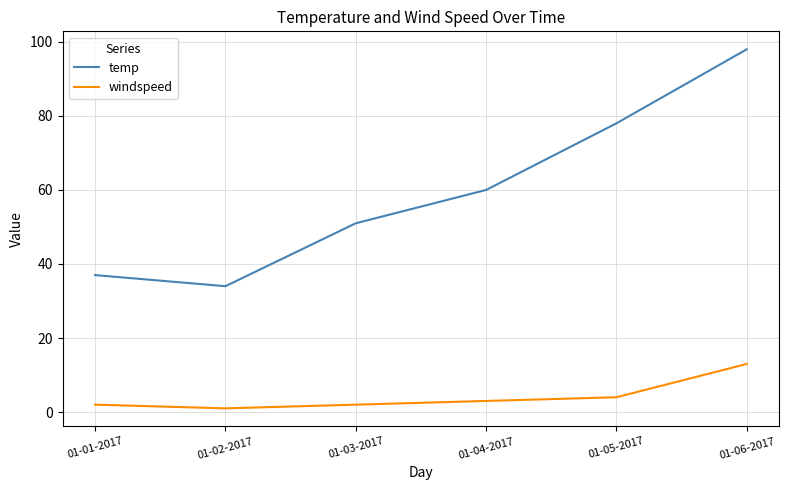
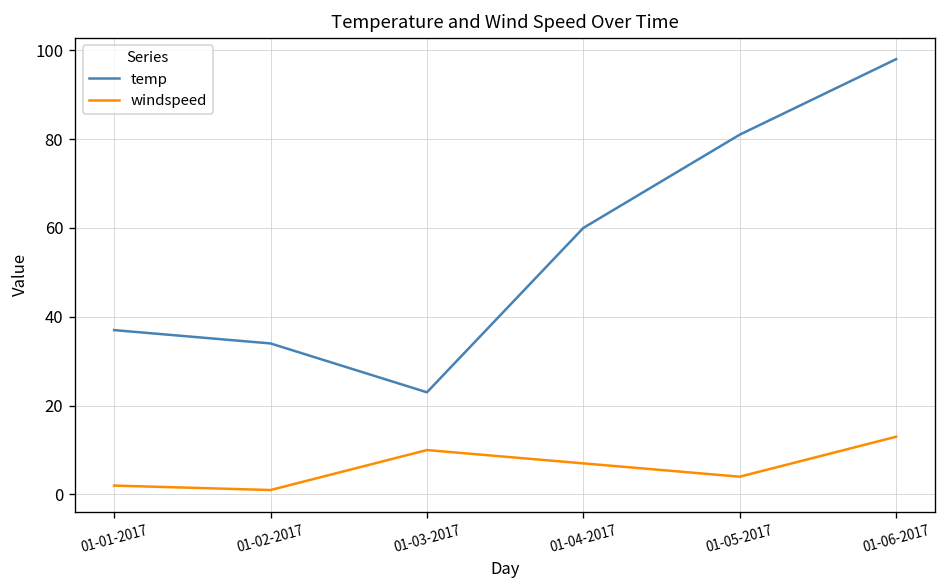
  {
    "temp": {
      "01-01-2017": 37,
      "01-02-2017": 34,
-     "01-03-2017": 51,
+     "01-03-2017": 23,
      "01-04-2017": 60,
-     "01-05-2017": 78,
+     "01-05-2017": 81,
      "01-06-2017": 98
    },
    "windspeed": {
      "01-01-2017": 2,
      "01-02-2017": 1,
-     "01-03-2017": 2,
-     "01-04-2017": 3,
+     "01-03-2017": 10,
+     "01-04-2017": 7,
      "01-05-2017": 4,
      "01-06-2017": 13
    }
  }
